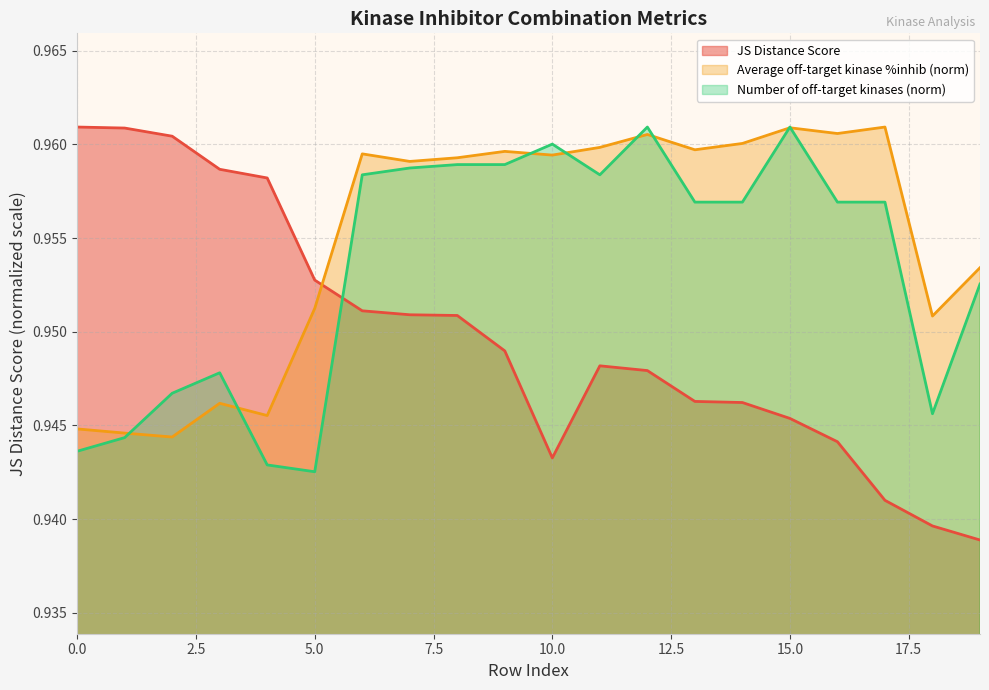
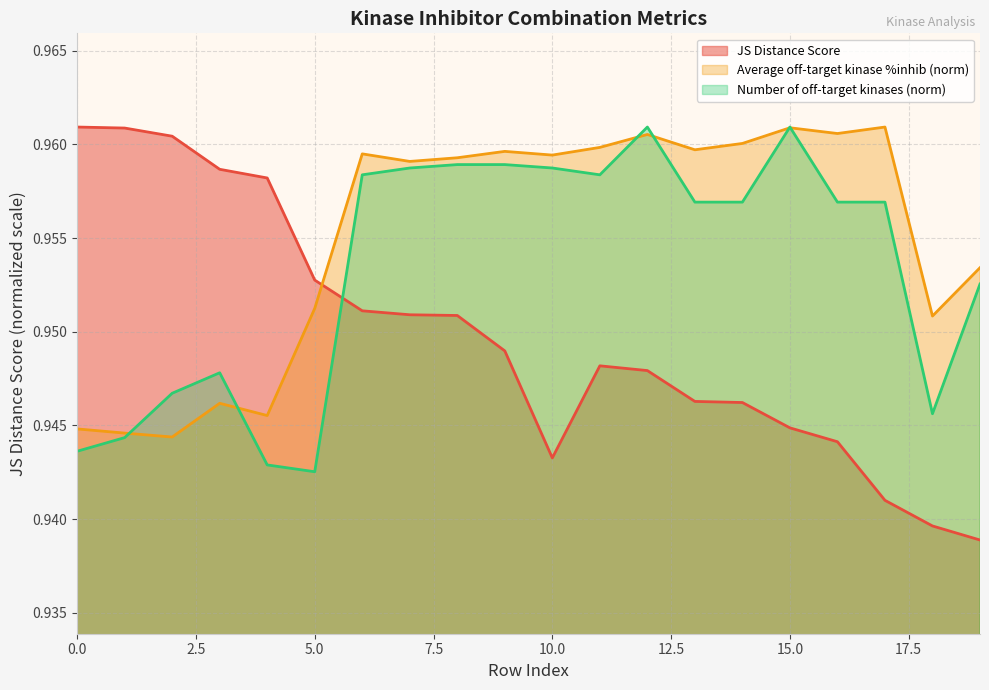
  {
    "JS Distance Score": {
      "0.0": 0.9609,
      "5.0": 0.9528,
      "10.0": 0.9433,
-     "15.0": 0.9454
+     "15.0": 0.9449
    },
    "Average off-target kinase %inhib (norm)": {
      "0.0": 0.9448,
      "5.0": 0.9512,
      "10.0": 0.9594
    },
    "Number of off-target kinases (norm)": {
      "0.0": 0.9436,
      "5.0": 0.9425,
-     "10.0": 0.9600
+     "10.0": 0.9587
    }
  }
